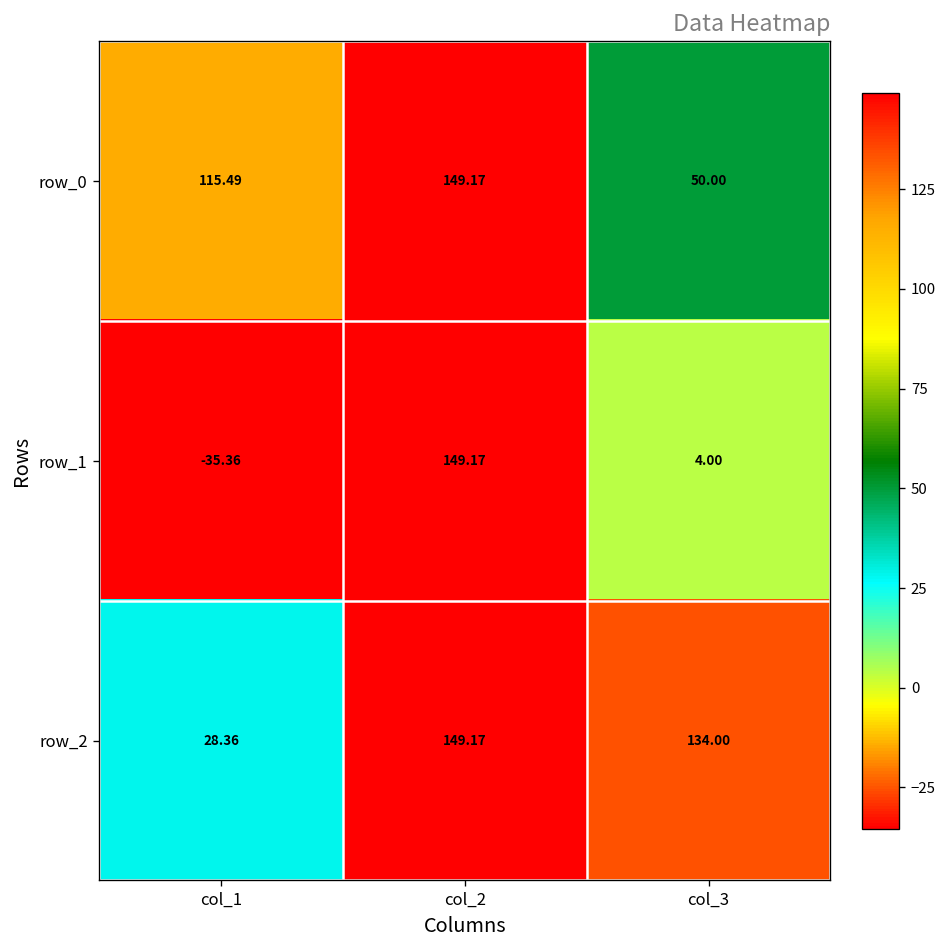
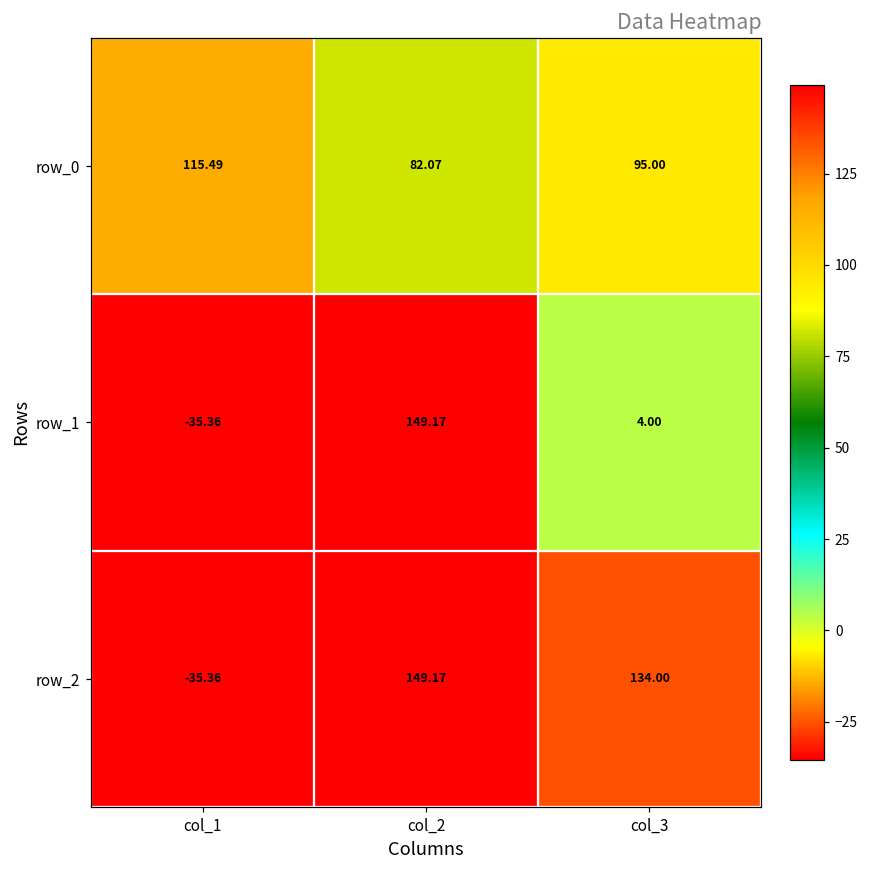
  {
    "row_0": {
      "col_1": 115.49,
-     "col_2": 149.17,
-     "col_3": 50.00
+     "col_2": 82.07,
+     "col_3": 95.00
    },
    "row_1": {
      "col_1": -35.36,
      "col_2": 149.17,
      "col_3": 4.00
    },
    "row_2": {
-     "col_1": 28.36,
+     "col_1": -35.36,
      "col_2": 149.17,
      "col_3": 134.00
    }
  }
